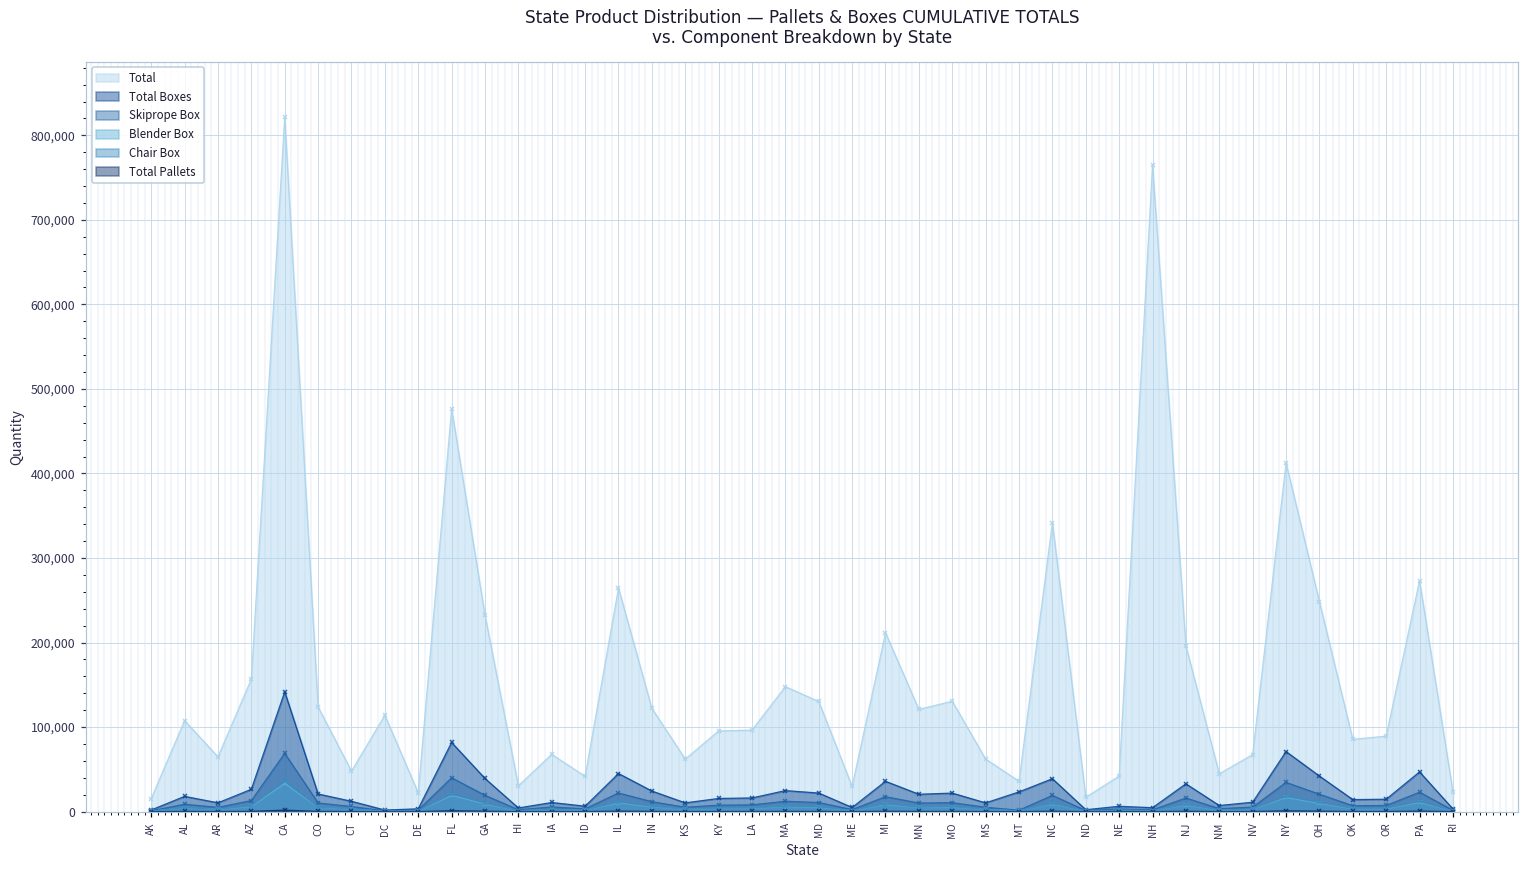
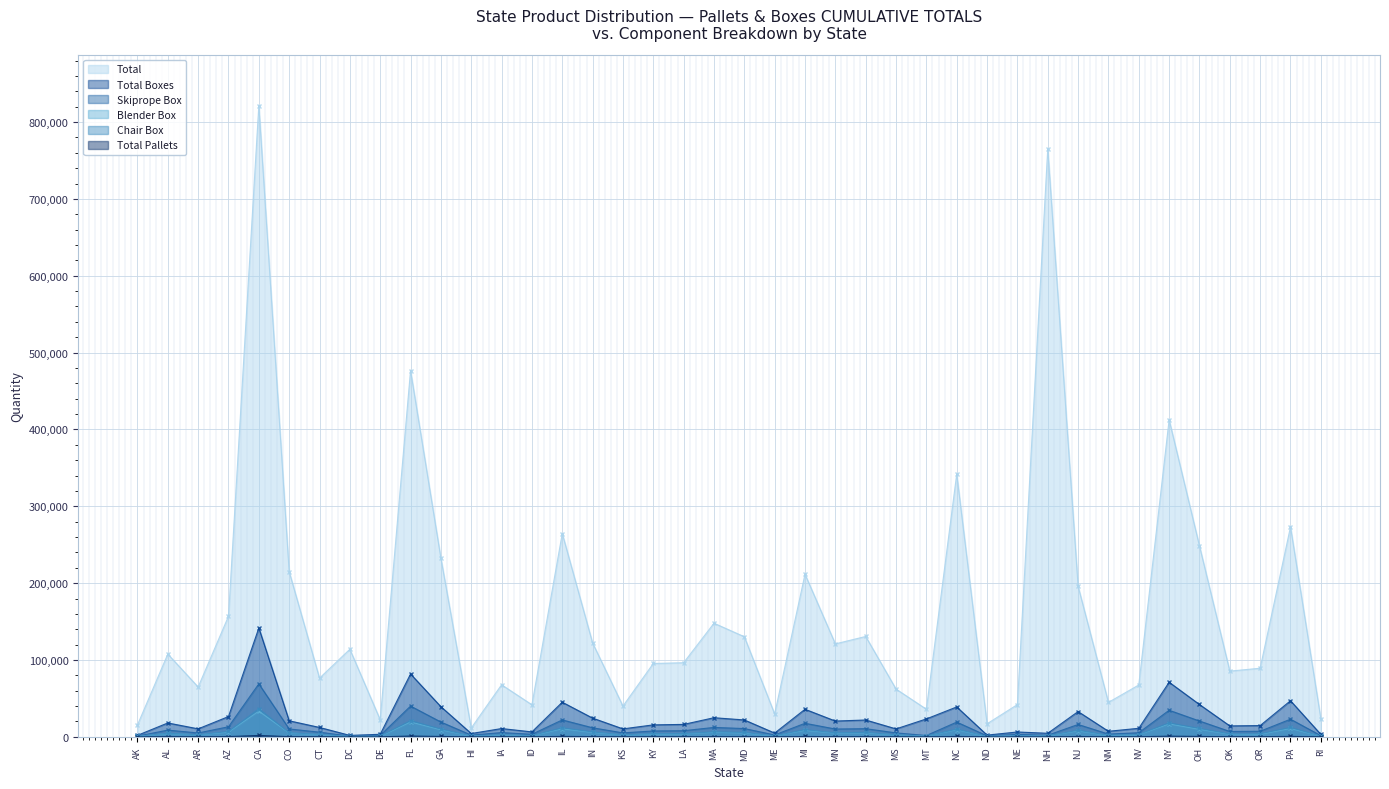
  {
    "Total": {
      "AK": "20,000",
      "AL": "110,000",
      "AR": "60,000",
      "AZ": "160,000",
      "CA": "820,000",
-     "CO": "120,000",
-     "CT": "50,000",
+     "CO": "210,000",
+     "CT": "80,000",
      "DC": "110,000",
      "DE": "20,000",
      "FL": "480,000",
      "GA": "230,000",
-     "HI": "30,000",
+     "HI": "10,000",
      "IA": "70,000",
      "ID": "40,000",
      "IL": "260,000",
      "IN": "120,000",
-     "KS": "60,000",
+     "KS": "40,000",
      "KY": "100,000",
      "LA": "100,000",
      "MA": "150,000",
      "MD": "130,000",
      "ME": "30,000",
      "MI": "210,000",
      "MN": "120,000",
      "MO": "130,000",
      "MS": "60,000",
      "MT": "40,000",
      "NC": "340,000",
      "ND": "20,000",
      "NE": "40,000",
      "NH": "770,000",
      "NJ": "200,000",
      "NM": "40,000",
      "NV": "70,000",
      "NY": "410,000",
      "OH": "250,000",
      "OK": "90,000",
      "OR": "90,000",
      "PA": "270,000",
      "RI": "20,000"
    }
  }
